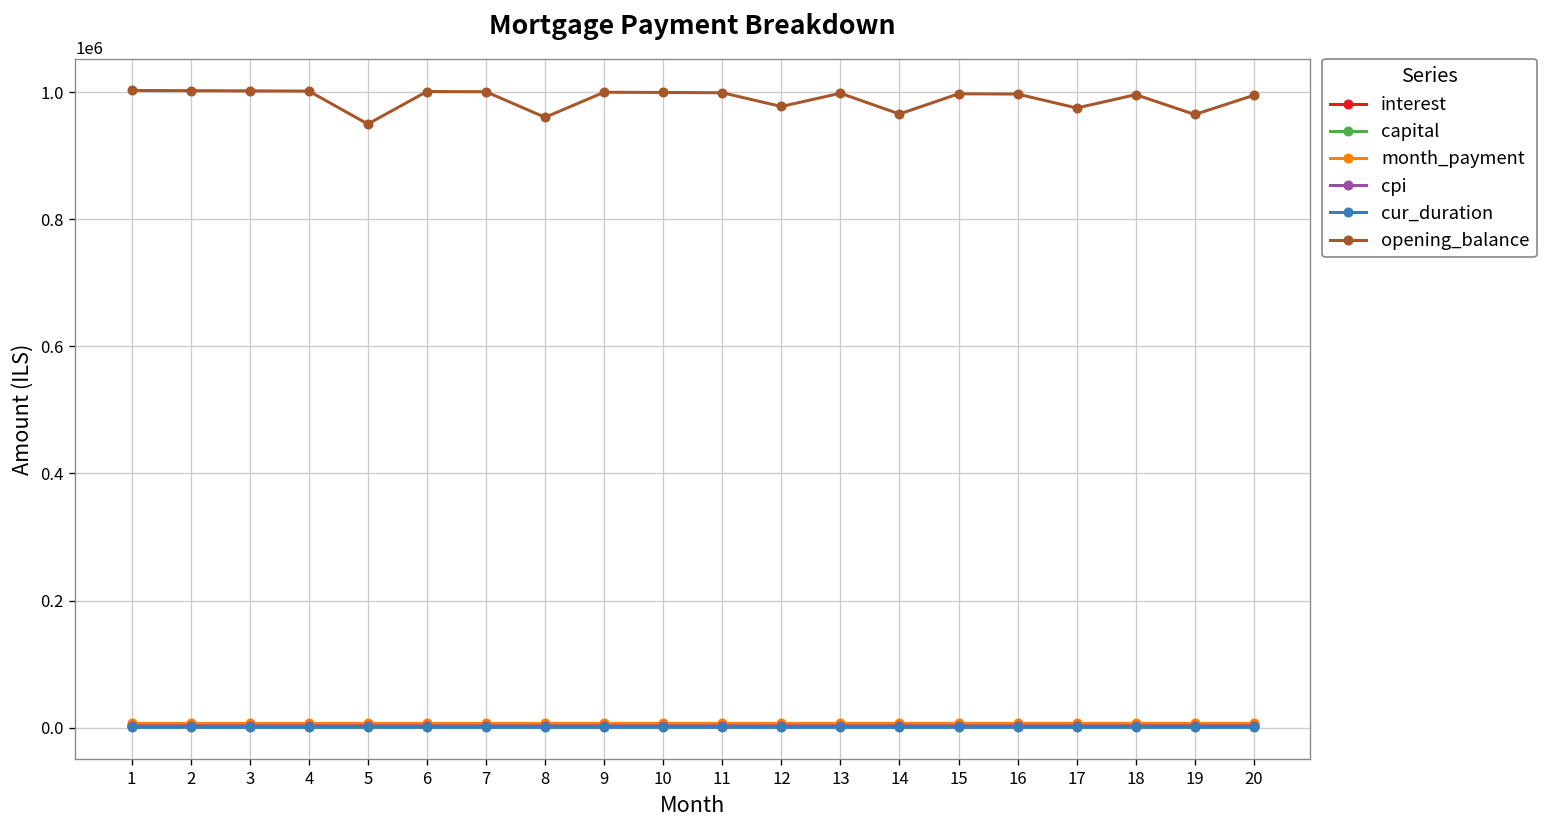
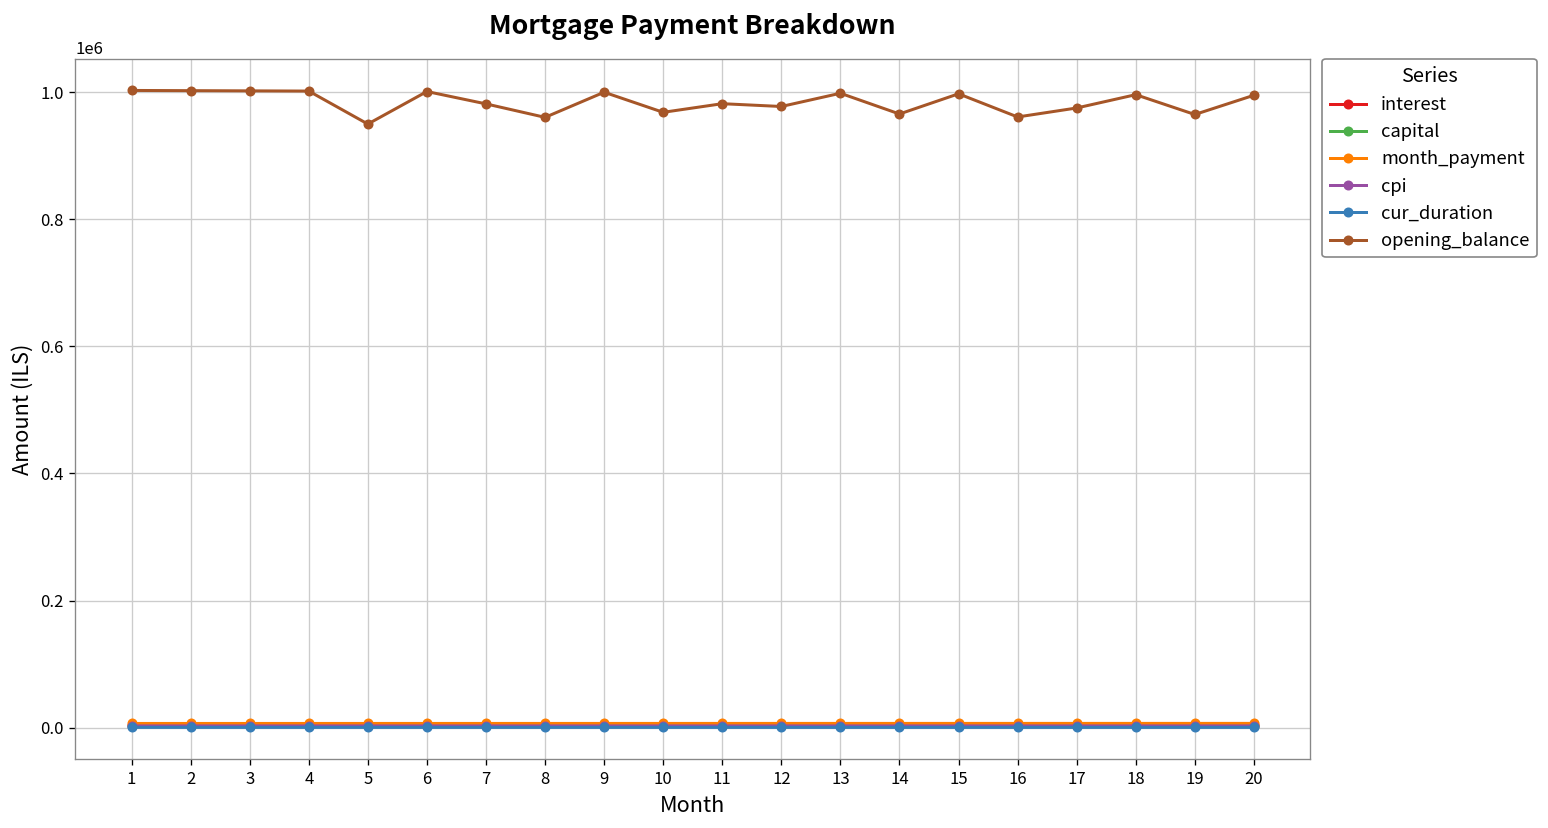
  {
    "opening_balance": {
      "1": 1000000,
      "2": 1000000,
      "3": 1000000,
      "4": 1000000,
      "5": 950000,
      "6": 1000000,
-     "7": 1000000,
+     "7": 980000,
      "8": 960000,
      "9": 1000000,
-     "10": 1000000,
-     "11": 1000000,
+     "10": 970000,
+     "11": 980000,
      "12": 980000,
      "13": 1000000,
      "14": 970000,
      "15": 1000000,
-     "16": 1000000,
+     "16": 960000,
      "17": 980000,
      "18": 1000000,
      "19": 960000,
      "20": 1000000
    }
  }
